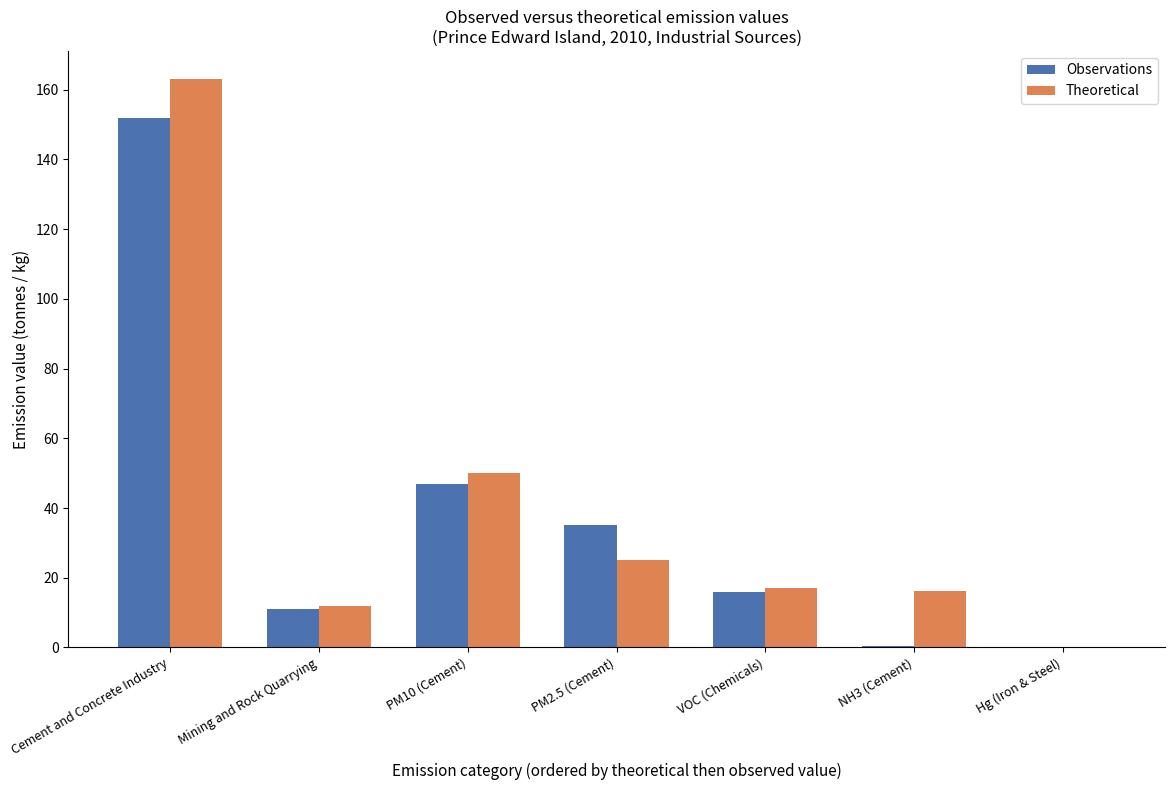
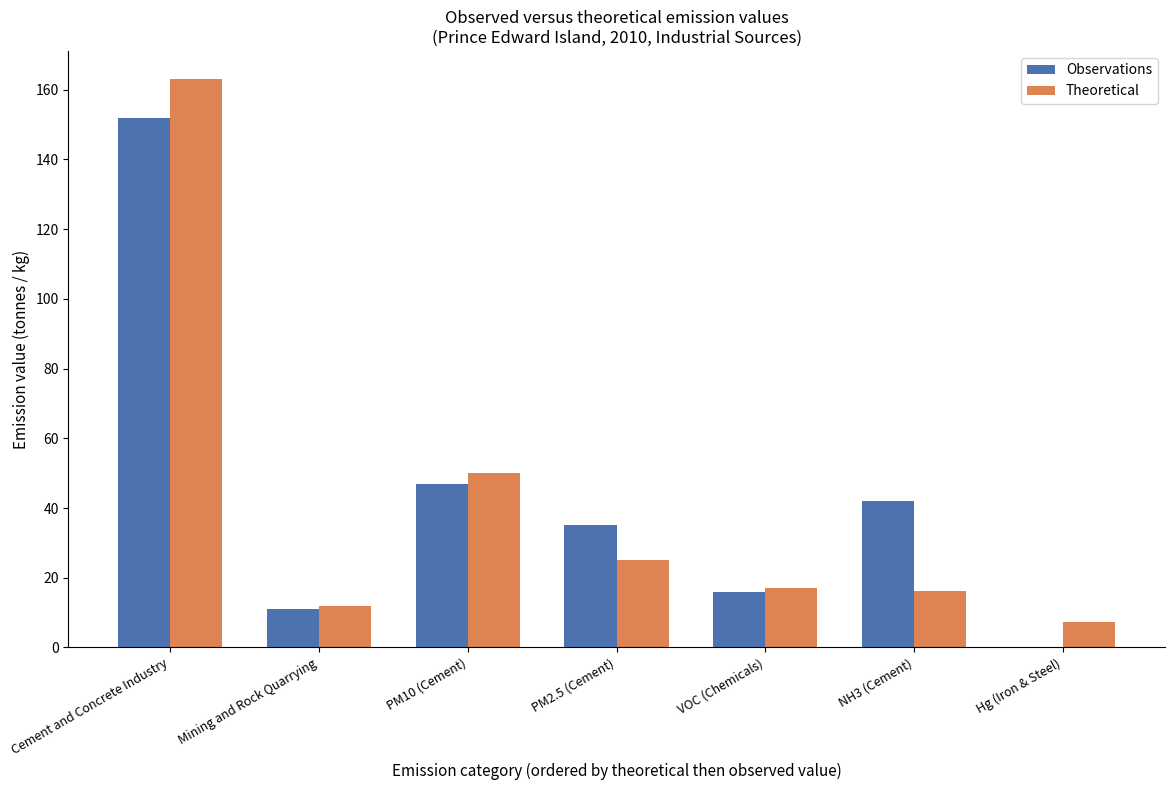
  {
    "Observations": {
      "Cement and Concrete Industry": 152,
      "Mining and Rock Quarrying": 11,
      "PM10 (Cement)": 47,
      "PM2.5 (Cement)": 35,
      "VOC (Chemicals)": 16,
-     "NH3 (Cement)": 0
+     "NH3 (Cement)": 42
    },
    "Theoretical": {
      "Cement and Concrete Industry": 163,
      "Mining and Rock Quarrying": 12,
      "PM10 (Cement)": 50,
      "PM2.5 (Cement)": 25,
      "VOC (Chemicals)": 17,
      "NH3 (Cement)": 16,
-     "Hg (Iron & Steel)": 0
+     "Hg (Iron & Steel)": 7
    }
  }
